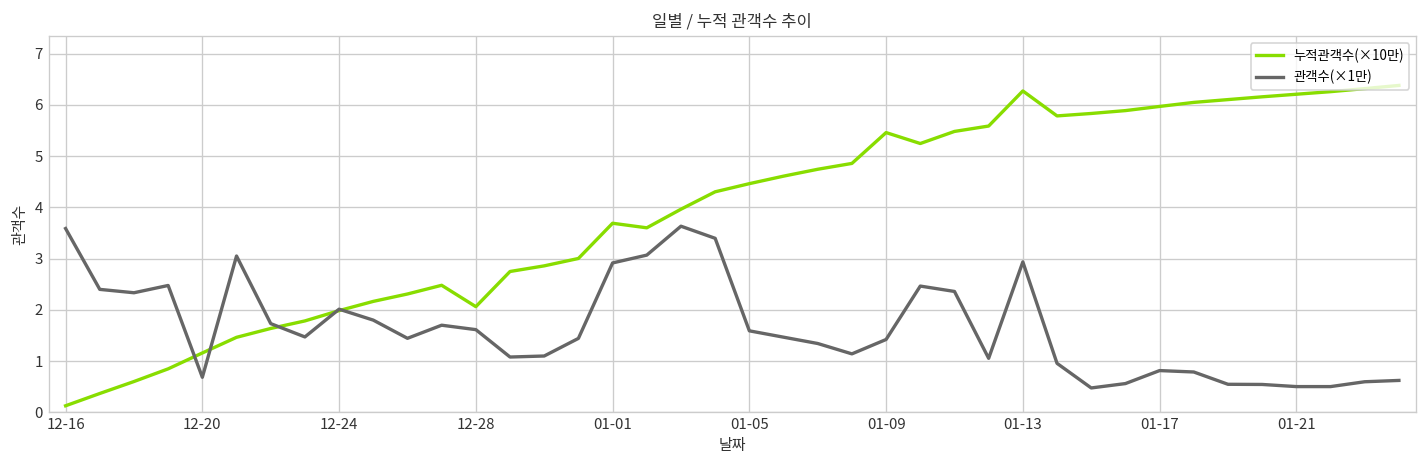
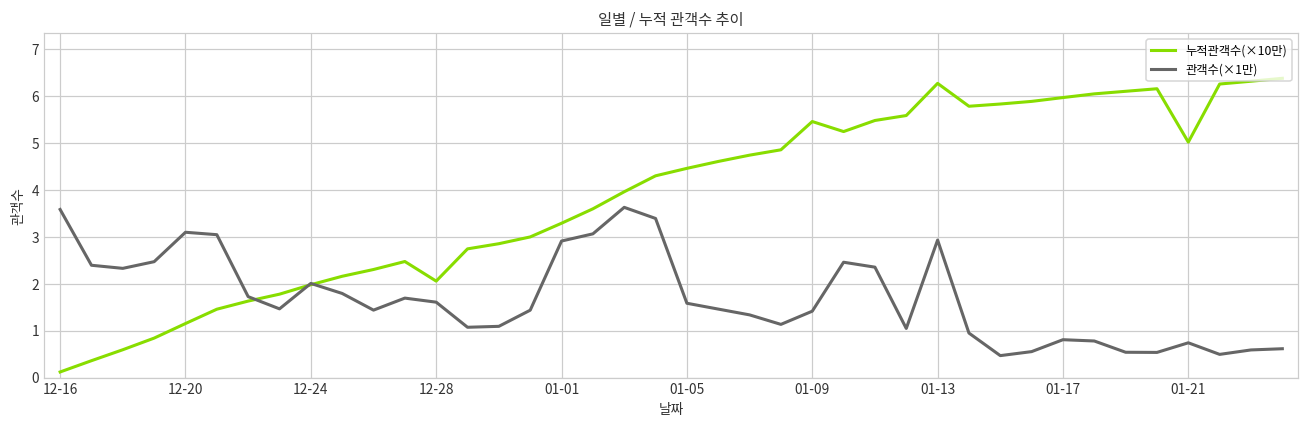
  {
    "누적관객수(×10만)": {
      "12-16": 0.1,
      "12-20": 1.2,
      "12-28": 2.1,
-     "01-01": 3.7,
+     "01-01": 3.3,
      "01-05": 4.5,
      "01-09": 5.5,
      "01-13": 6.3,
      "01-17": 6.0,
-     "01-21": 6.2
+     "01-21": 5.0
    },
    "관객수(×1만)": {
      "12-16": 3.6,
-     "12-20": 0.7,
+     "12-20": 3.1,
      "12-28": 1.6,
      "01-01": 2.9,
      "01-05": 1.6,
      "01-09": 1.4,
      "01-13": 2.9,
      "01-17": 0.8,
-     "01-21": 0.5
+     "01-21": 0.7
    }
  }
